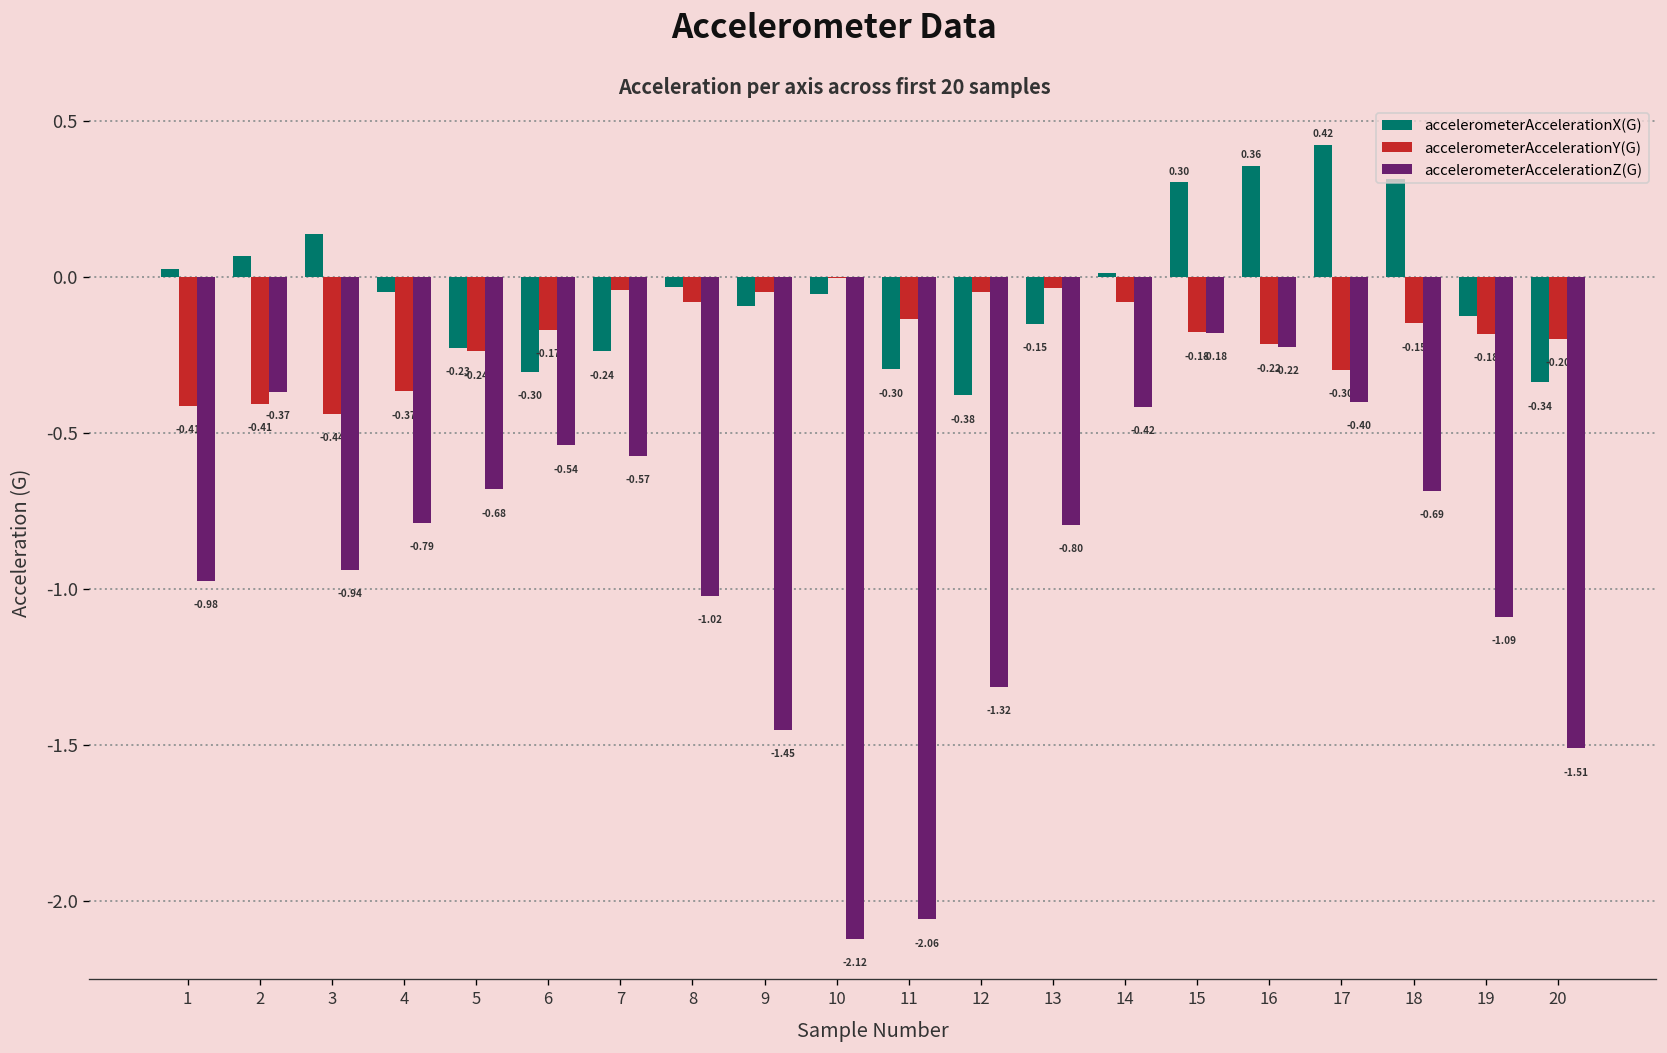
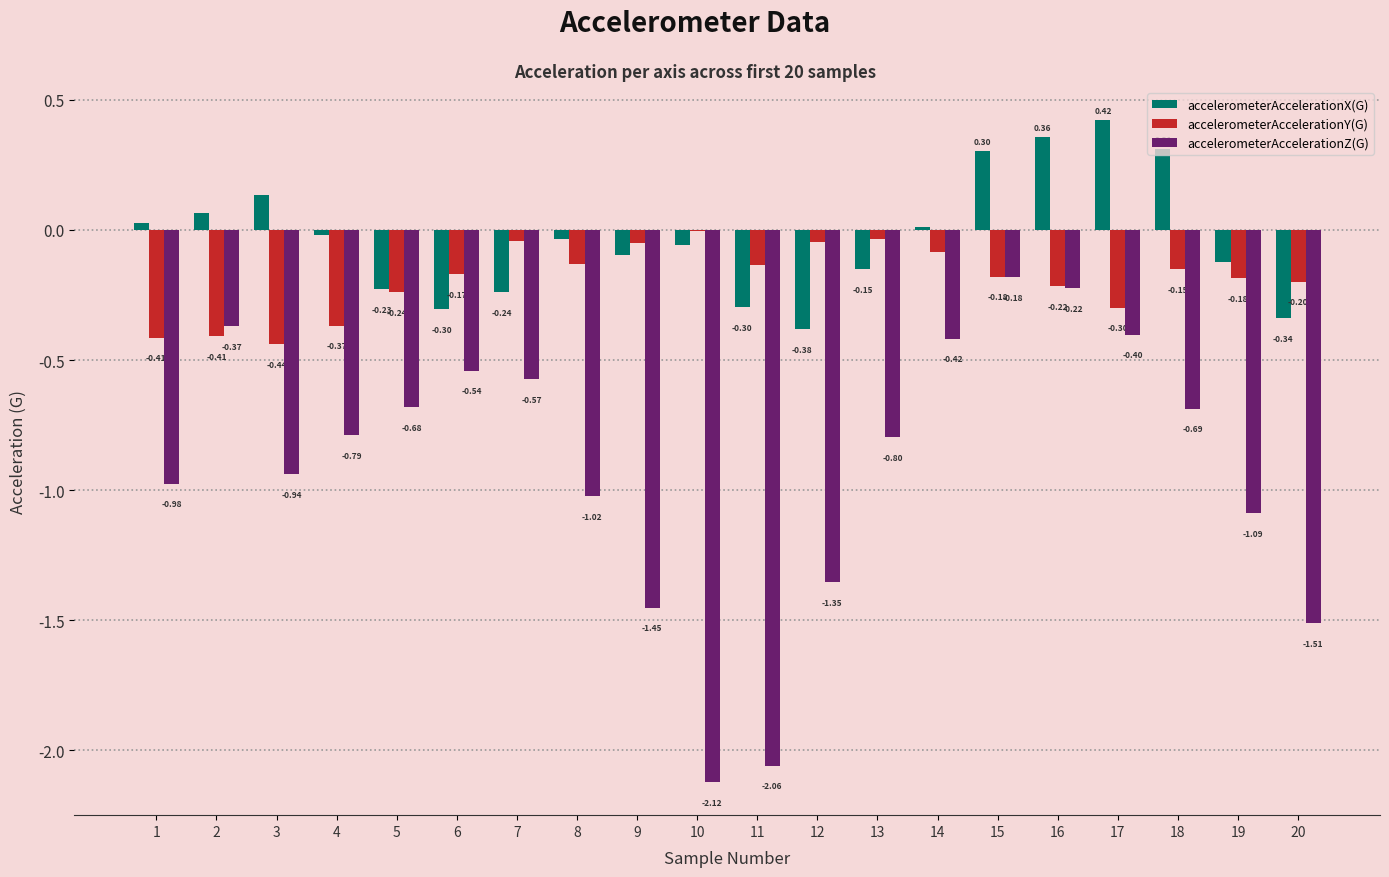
  {
    "accelerometerAccelerationX(G)": {
      "1": 0.03,
      "2": 0.06,
      "3": 0.14,
-     "4": -0.05,
+     "4": -0.02,
      "8": -0.03,
      "9": -0.10,
      "10": -0.06,
      "14": 0.01,
      "19": -0.12
    },
    "accelerometerAccelerationY(G)": {
      "7": -0.04,
-     "8": -0.08,
+     "8": -0.13,
      "9": -0.05,
      "11": -0.14,
      "12": -0.05,
      "13": -0.04,
      "14": -0.08
    },
    "accelerometerAccelerationZ(G)": {
      "1": -0.98,
      "2": -0.37,
      "3": -0.94,
      "4": -0.79,
      "5": -0.68,
      "6": -0.54,
      "7": -0.57,
      "8": -1.02,
      "9": -1.45,
      "10": -2.12,
      "11": -2.06,
-     "12": -1.32,
+     "12": -1.35,
      "13": -0.80,
      "14": -0.42,
      "17": -0.40,
      "18": -0.69,
      "19": -1.09,
      "20": -1.51
    }
  }
